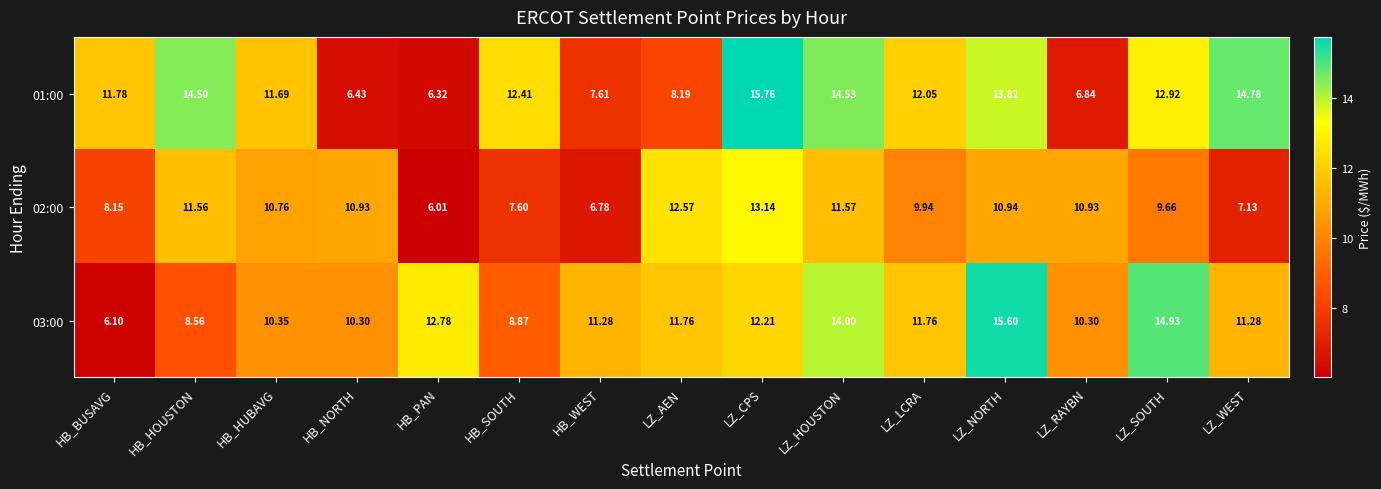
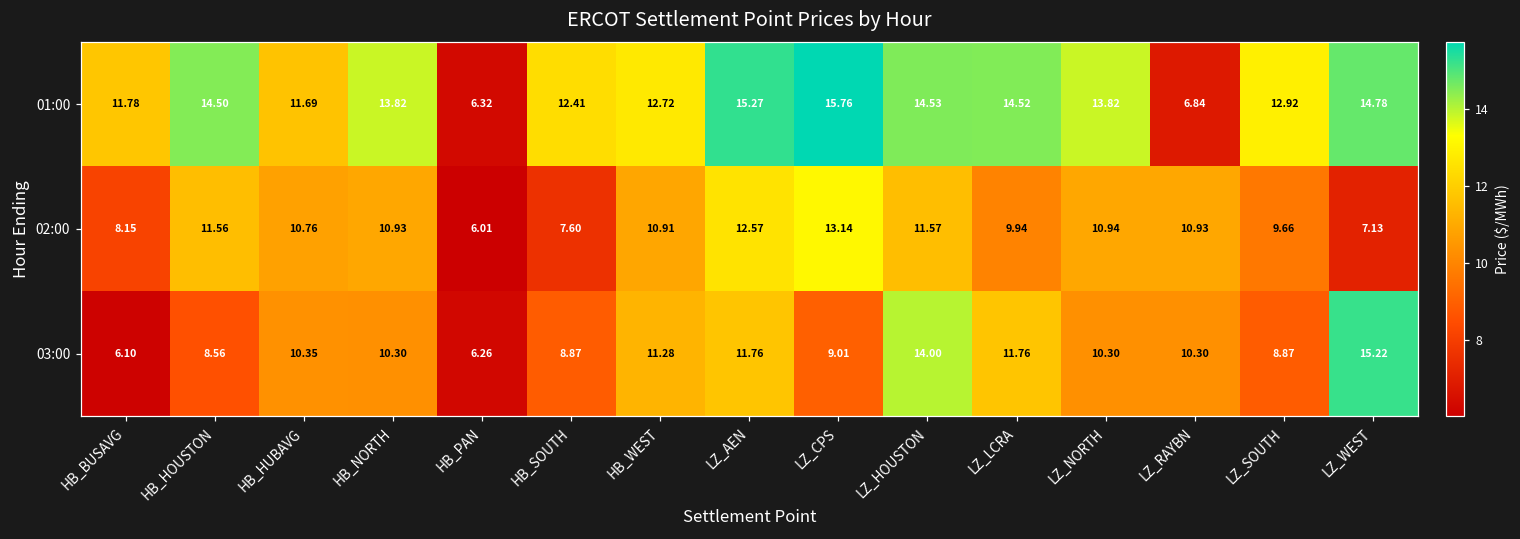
  {
    "01:00": {
      "HB_BUSAVG": 11.78,
      "HB_HOUSTON": 14.50,
      "HB_HUBAVG": 11.69,
-     "HB_NORTH": 6.43,
+     "HB_NORTH": 13.82,
      "HB_PAN": 6.32,
      "HB_SOUTH": 12.41,
-     "HB_WEST": 7.61,
-     "LZ_AEN": 8.19,
+     "HB_WEST": 12.72,
+     "LZ_AEN": 15.27,
      "LZ_CPS": 15.76,
      "LZ_HOUSTON": 14.53,
-     "LZ_LCRA": 12.05,
+     "LZ_LCRA": 14.52,
      "LZ_NORTH": 13.82,
      "LZ_RAYBN": 6.84,
      "LZ_SOUTH": 12.92,
      "LZ_WEST": 14.78
    },
    "02:00": {
      "HB_BUSAVG": 8.15,
      "HB_HOUSTON": 11.56,
      "HB_HUBAVG": 10.76,
      "HB_NORTH": 10.93,
      "HB_PAN": 6.01,
      "HB_SOUTH": 7.60,
-     "HB_WEST": 6.78,
+     "HB_WEST": 10.91,
      "LZ_AEN": 12.57,
      "LZ_CPS": 13.14,
      "LZ_HOUSTON": 11.57,
      "LZ_LCRA": 9.94,
      "LZ_NORTH": 10.94,
      "LZ_RAYBN": 10.93,
      "LZ_SOUTH": 9.66,
      "LZ_WEST": 7.13
    },
    "03:00": {
      "HB_BUSAVG": 6.10,
      "HB_HOUSTON": 8.56,
      "HB_HUBAVG": 10.35,
      "HB_NORTH": 10.30,
-     "HB_PAN": 12.78,
+     "HB_PAN": 6.26,
      "HB_SOUTH": 8.87,
      "HB_WEST": 11.28,
      "LZ_AEN": 11.76,
-     "LZ_CPS": 12.21,
+     "LZ_CPS": 9.01,
      "LZ_HOUSTON": 14.00,
      "LZ_LCRA": 11.76,
-     "LZ_NORTH": 15.60,
+     "LZ_NORTH": 10.30,
      "LZ_RAYBN": 10.30,
-     "LZ_SOUTH": 14.93,
-     "LZ_WEST": 11.28
+     "LZ_SOUTH": 8.87,
+     "LZ_WEST": 15.22
    }
  }
